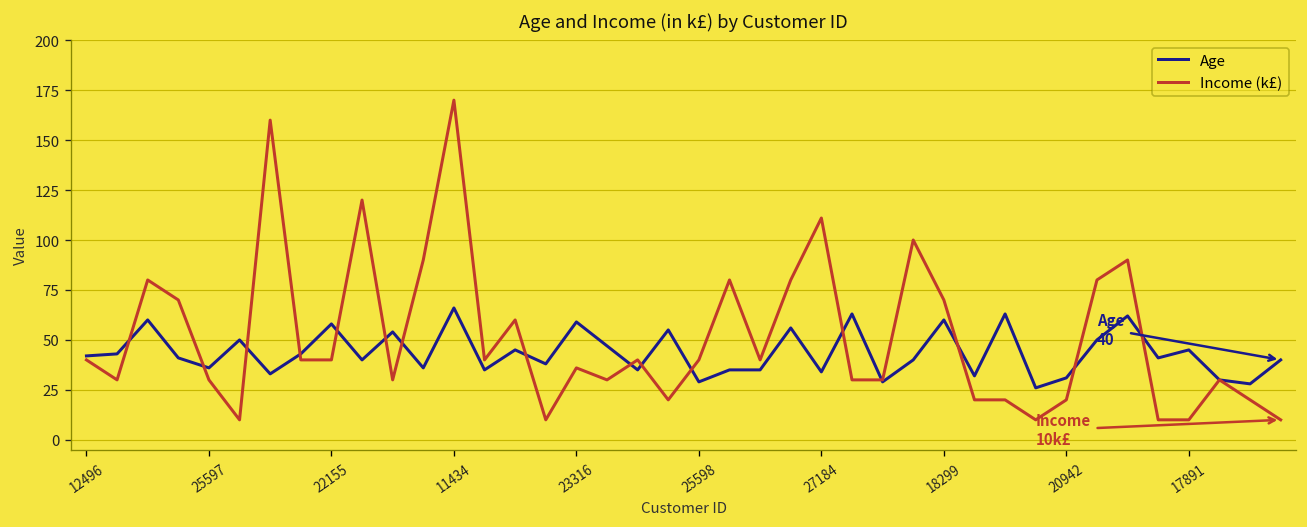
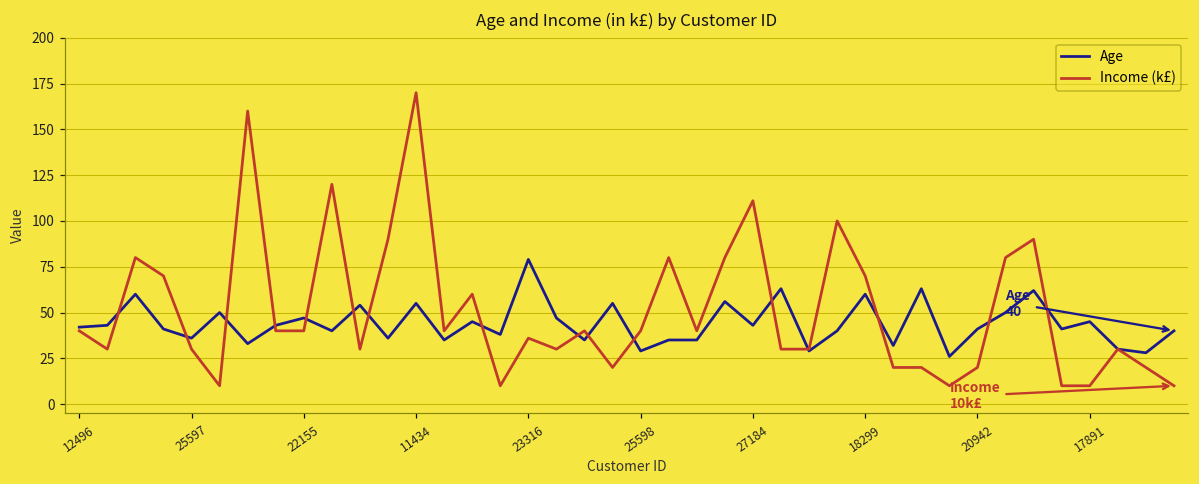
  {
    "Age": {
      "12496": 42,
      "25597": 36,
-     "22155": 58,
-     "11434": 66,
-     "23316": 59,
+     "22155": 47,
+     "11434": 55,
+     "23316": 79,
      "25598": 29,
-     "27184": 34,
+     "27184": 43,
      "18299": 60,
-     "20942": 31
+     "20942": 41
    },
    "Income (k£)": {
      "12496": 40,
      "25597": 30,
      "22155": 40,
      "11434": 170,
      "23316": 36,
      "25598": 40,
      "27184": 111,
      "18299": 70,
      "20942": 20
    }
  }
